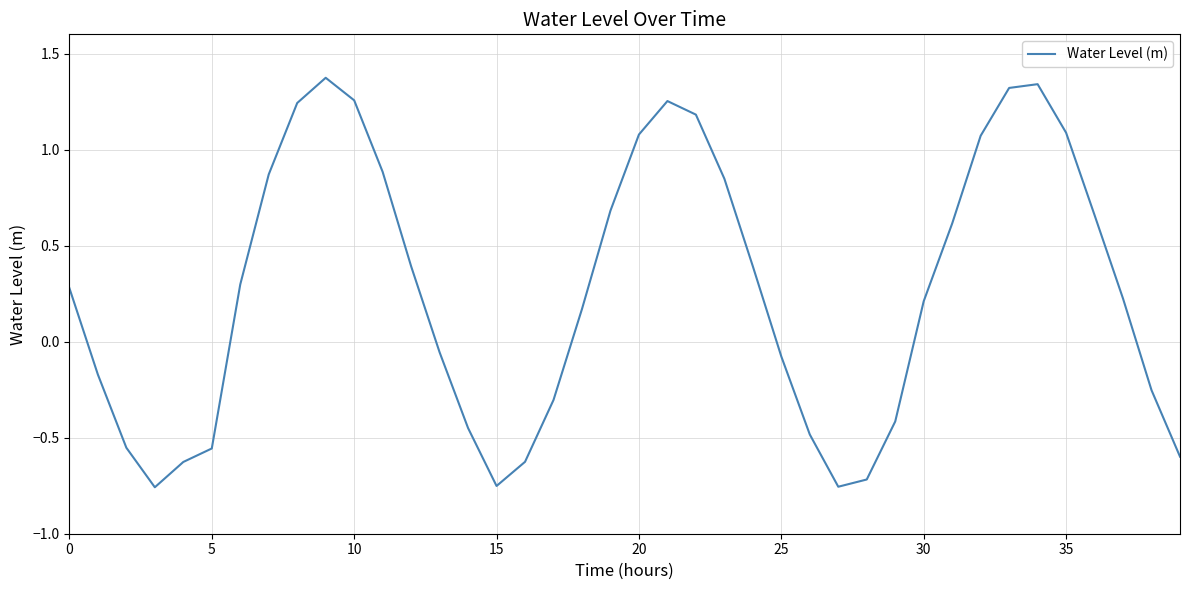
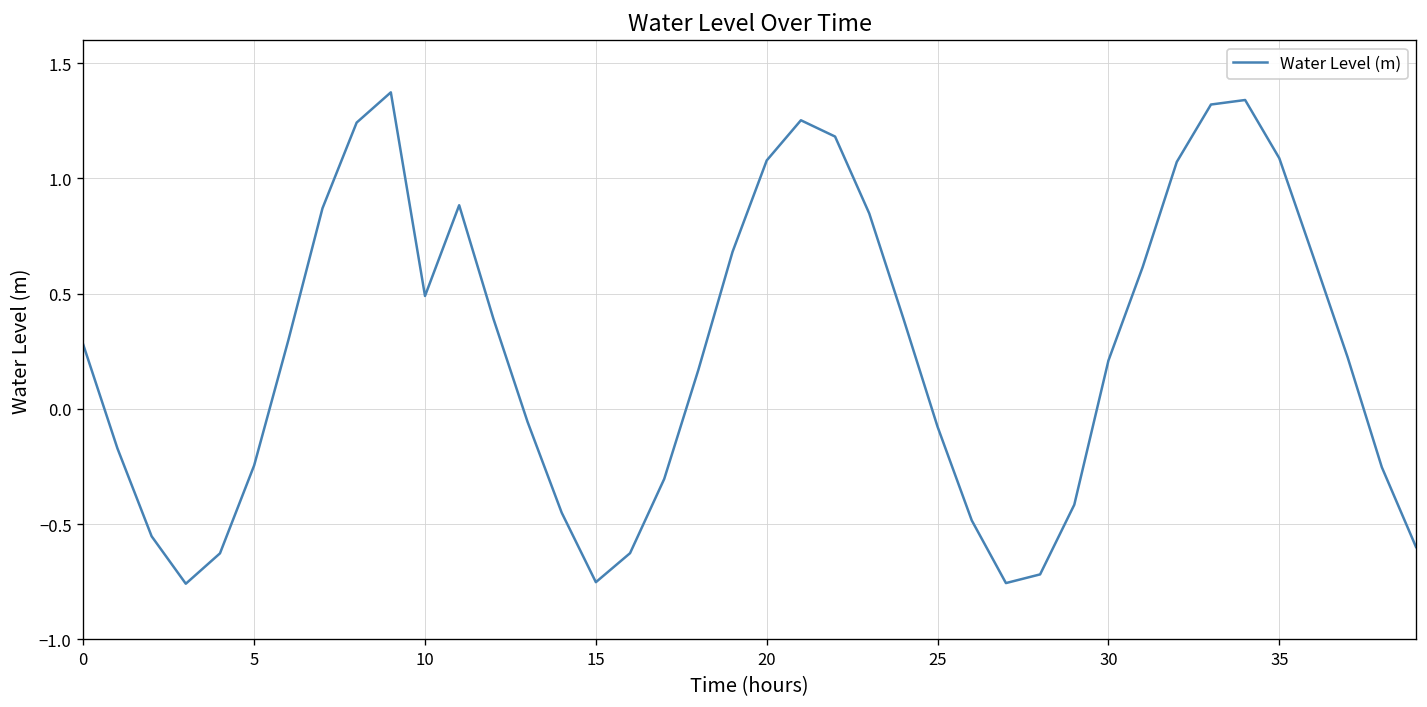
  {
    "0": 0.28,
-   "5": -0.56,
-   "10": 1.26,
+   "5": -0.24,
+   "10": 0.49,
    "15": -0.75,
    "20": 1.08,
    "25": -0.08,
    "30": 0.21,
    "35": 1.09
  }
